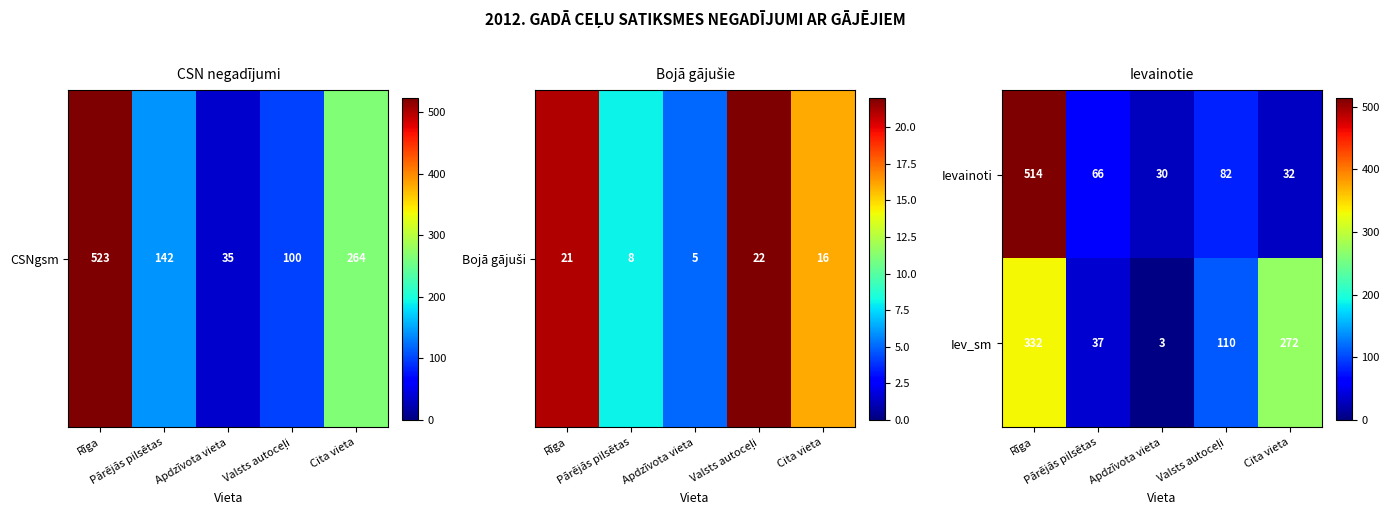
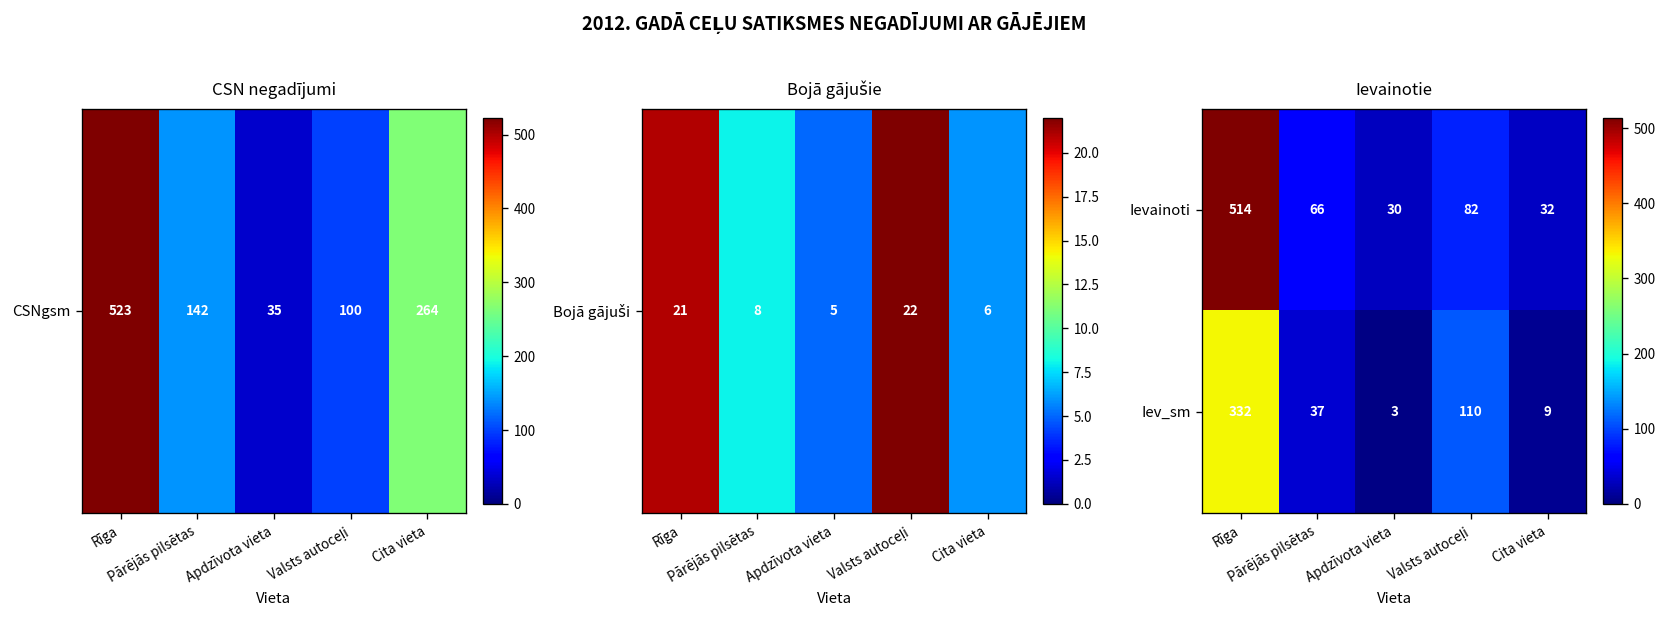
  {
    "CSN negadījumi": {
      "CSNgsm": {
        "Rīga": 523,
        "Pārējās pilsētas": 142,
        "Apdzīvota vieta": 35,
        "Valsts autoceļi": 100,
        "Cita vieta": 264
      }
    },
    "Bojā gājušie": {
      "Bojā gājuši": {
        "Rīga": 21,
        "Pārējās pilsētas": 8,
        "Apdzīvota vieta": 5,
        "Valsts autoceļi": 22,
-       "Cita vieta": 16
+       "Cita vieta": 6
      }
    },
    "Ievainotie": {
      "Ievainoti": {
        "Rīga": 514,
        "Pārējās pilsētas": 66,
        "Apdzīvota vieta": 30,
        "Valsts autoceļi": 82,
        "Cita vieta": 32
      },
      "Iev_sm": {
        "Rīga": 332,
        "Pārējās pilsētas": 37,
        "Apdzīvota vieta": 3,
        "Valsts autoceļi": 110,
-       "Cita vieta": 272
+       "Cita vieta": 9
      }
    }
  }
